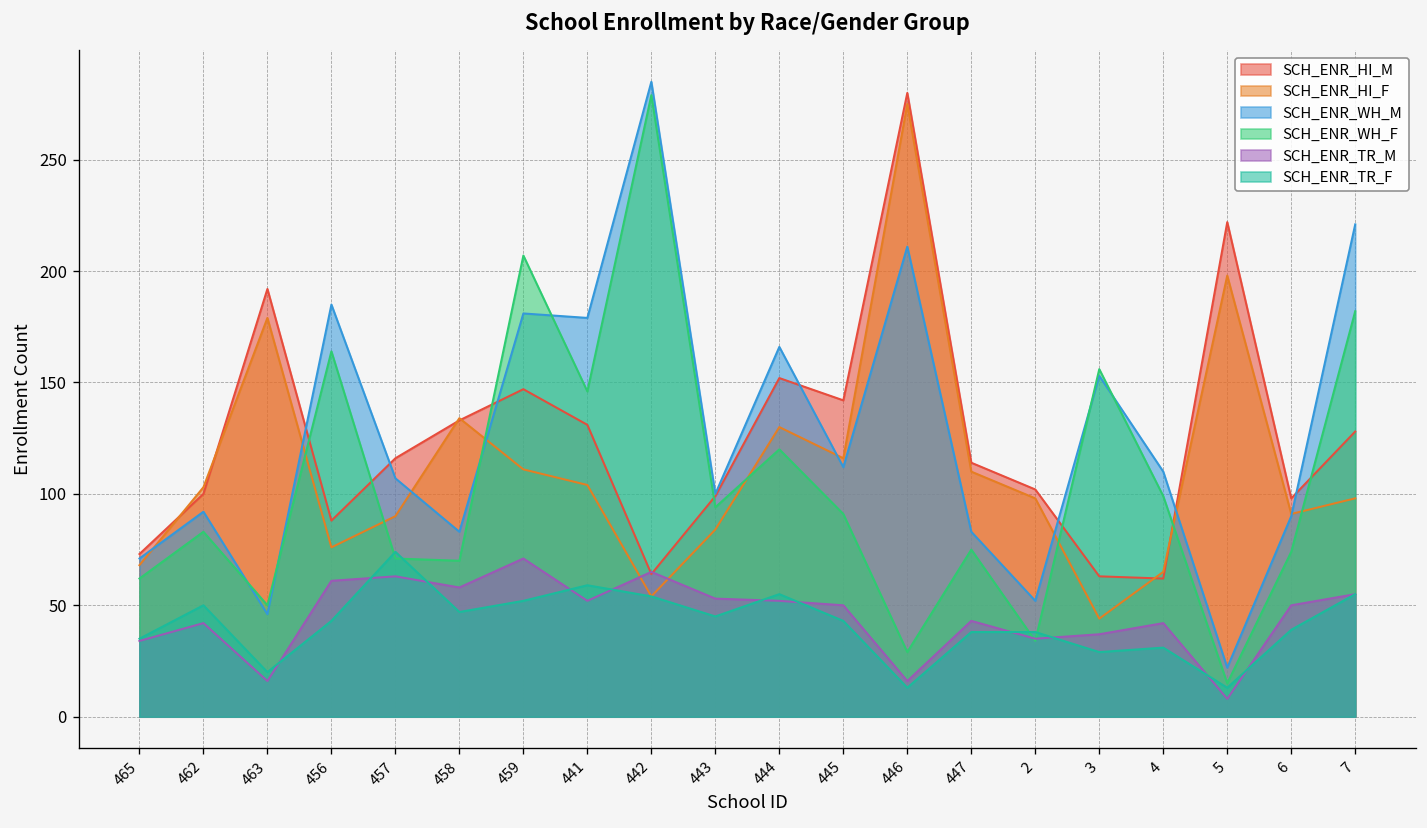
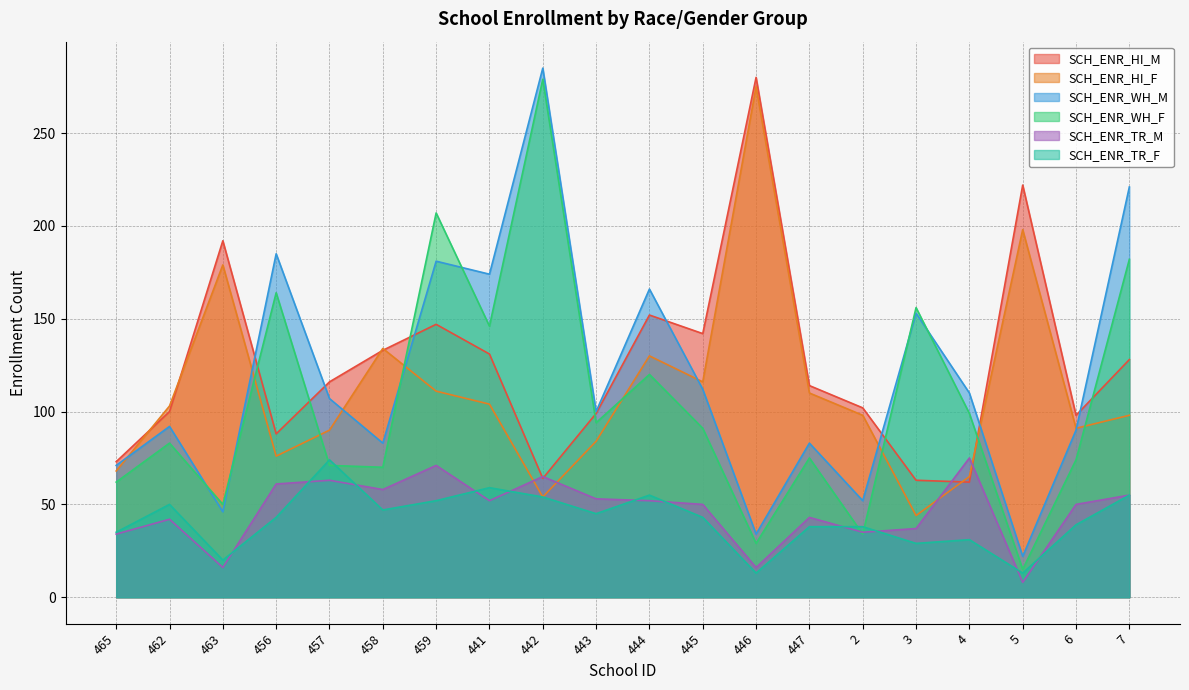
  {
    "SCH_ENR_WH_M": {
      "465": 71,
      "462": 92,
      "463": 46,
      "456": 185,
      "457": 107,
      "458": 83,
      "459": 181,
-     "441": 179,
+     "441": 174,
      "442": 285,
      "444": 166,
      "445": 112,
-     "446": 211,
+     "446": 34,
      "447": 83,
      "2": 52,
      "3": 153,
      "4": 110,
      "5": 22,
      "7": 221
    },
    "SCH_ENR_TR_M": {
      "462": 42,
      "463": 16,
      "456": 61,
      "457": 63,
      "458": 58,
      "459": 71,
      "441": 52,
      "443": 53,
      "444": 52,
      "445": 50,
      "446": 16,
      "447": 43,
      "3": 37,
-     "4": 42,
+     "4": 75,
      "5": 8,
      "6": 50
    }
  }
